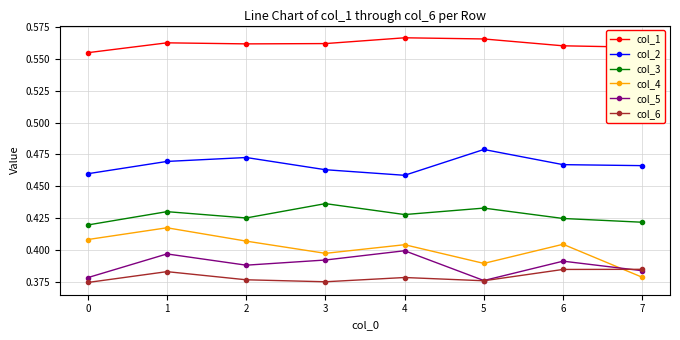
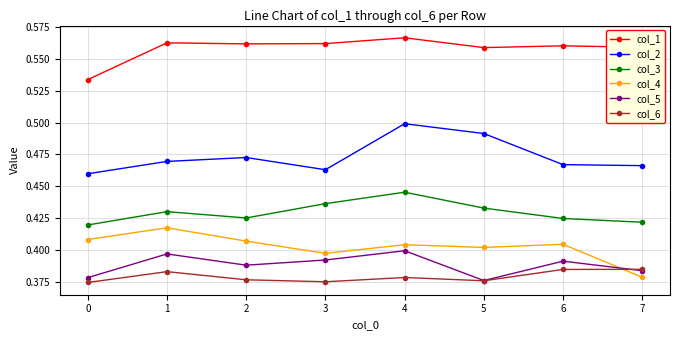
  {
    "col_1": {
-     "0": 0.555,
+     "0": 0.534,
      "1": 0.563,
      "2": 0.562,
      "3": 0.562,
      "4": 0.567,
-     "5": 0.566,
+     "5": 0.559,
      "6": 0.560
    },
    "col_2": {
      "0": 0.460,
      "1": 0.469,
      "2": 0.473,
      "3": 0.463,
-     "4": 0.459,
-     "5": 0.479,
+     "4": 0.499,
+     "5": 0.491,
      "6": 0.467,
      "7": 0.466
    },
    "col_3": {
      "0": 0.419,
      "1": 0.430,
      "2": 0.425,
      "3": 0.436,
-     "4": 0.428,
+     "4": 0.445,
      "5": 0.433,
      "6": 0.425,
      "7": 0.422
    },
    "col_4": {
      "0": 0.408,
      "1": 0.417,
      "2": 0.407,
      "3": 0.397,
      "4": 0.404,
-     "5": 0.389,
+     "5": 0.402,
      "6": 0.404,
      "7": 0.378
    },
    "col_5": {
      "0": 0.378,
      "1": 0.397,
      "2": 0.388,
      "3": 0.392,
      "4": 0.399,
      "6": 0.391
    },
    "col_6": {
      "0": 0.374,
      "1": 0.383,
      "2": 0.376,
      "3": 0.375,
      "4": 0.378,
      "6": 0.385
    }
  }
